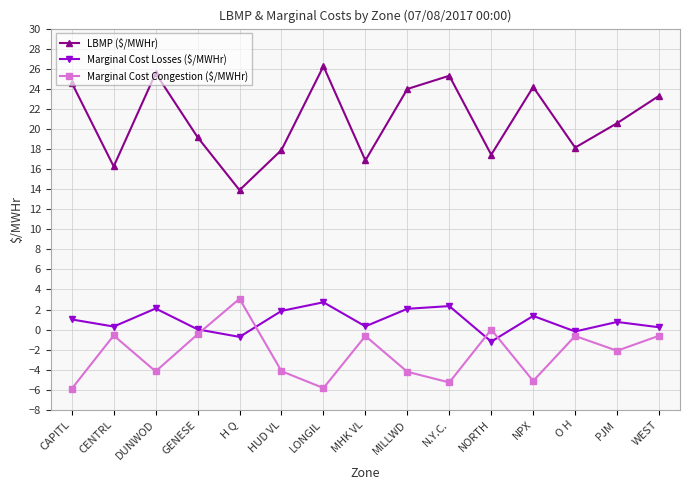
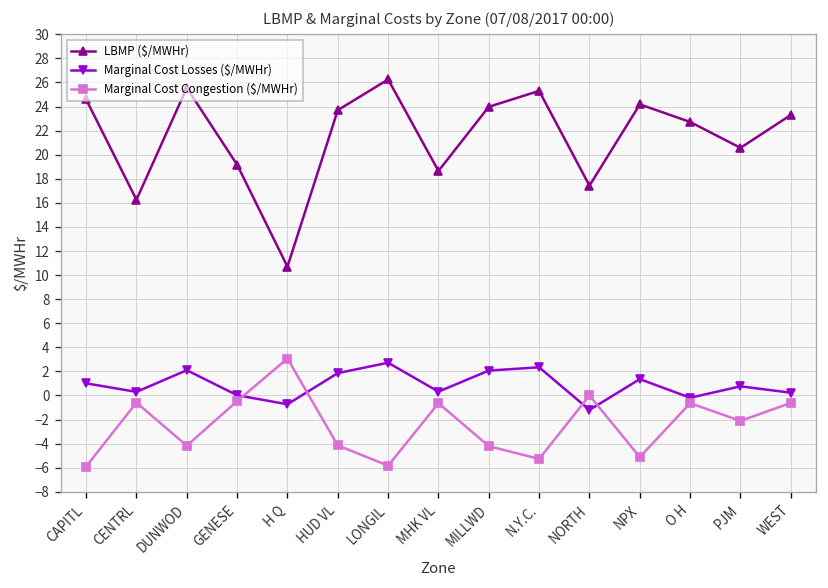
  {
    "LBMP ($/MWHr)": {
      "CENTRL": 16.3,
      "GENESE": 19.2,
-     "H Q": 13.9,
-     "HUD VL": 17.9,
+     "H Q": 10.7,
+     "HUD VL": 23.7,
      "LONGIL": 26.3,
-     "MHK VL": 16.9,
+     "MHK VL": 18.7,
      "MILLWD": 24.0,
      "N.Y.C.": 25.3,
      "NORTH": 17.4,
      "NPX": 24.2,
-     "O H": 18.1,
+     "O H": 22.7,
      "PJM": 20.6,
      "WEST": 23.3
    },
    "Marginal Cost Losses ($/MWHr)": {
      "CAPITL": 1.0,
      "CENTRL": 0.3,
      "DUNWOD": 2.1,
      "GENESE": 0.0,
      "H Q": -0.7,
      "HUD VL": 1.9,
      "LONGIL": 2.7,
      "MHK VL": 0.3,
      "MILLWD": 2.1,
      "N.Y.C.": 2.3,
      "NORTH": -1.2,
      "NPX": 1.4,
      "O H": -0.2,
      "PJM": 0.8,
      "WEST": 0.2
    },
    "Marginal Cost Congestion ($/MWHr)": {
      "CAPITL": -5.9,
      "CENTRL": -0.6,
      "DUNWOD": -4.2,
      "GENESE": -0.5,
      "H Q": 3.1,
      "HUD VL": -4.2,
      "LONGIL": -5.8,
      "MHK VL": -0.6,
      "MILLWD": -4.2,
      "N.Y.C.": -5.3,
      "NORTH": 0.0,
      "NPX": -5.1,
      "O H": -0.6,
      "PJM": -2.1,
      "WEST": -0.6
    }
  }
